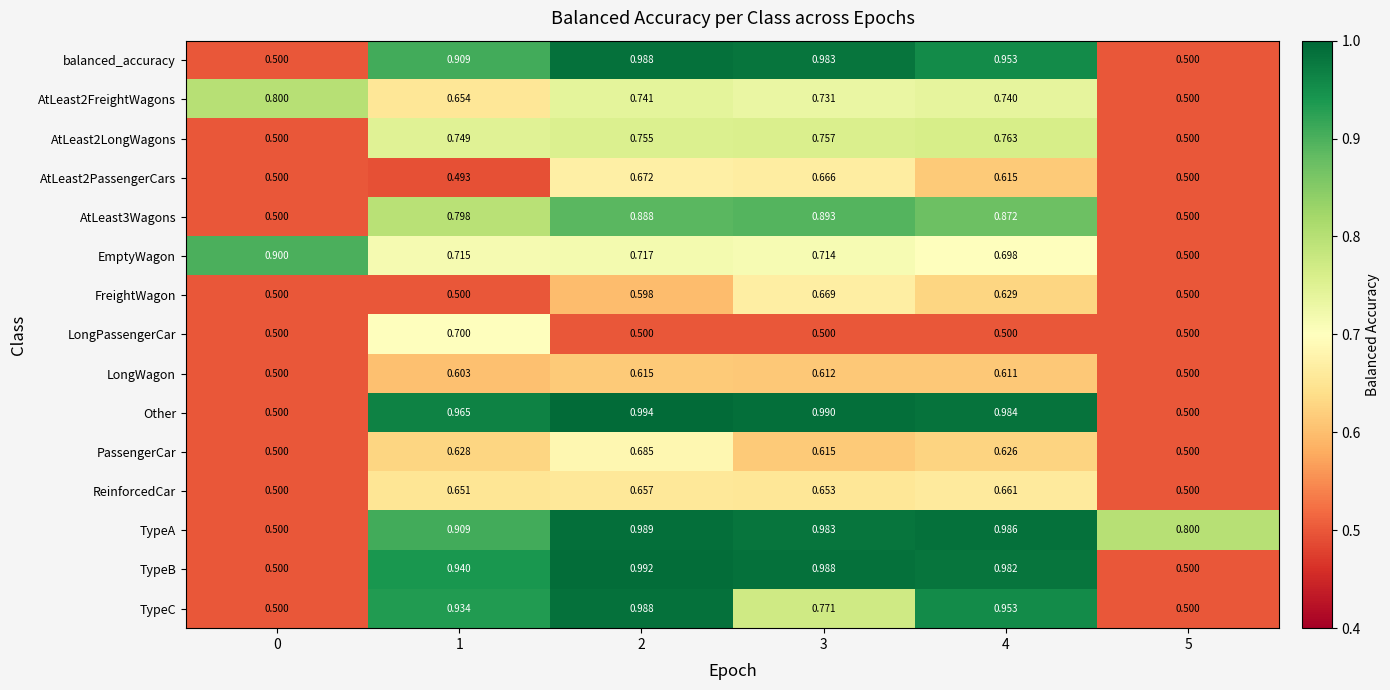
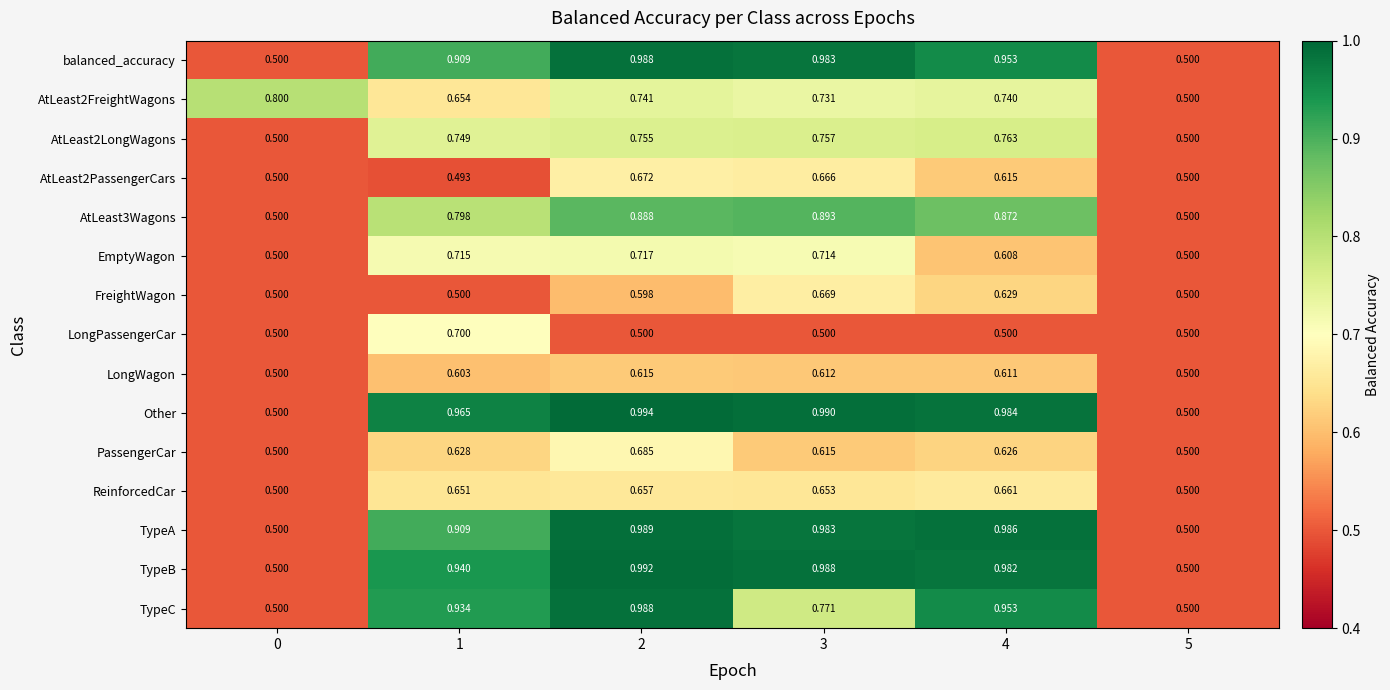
  {
    "balanced_accuracy": {
      "0": 0.500,
      "1": 0.909,
      "2": 0.988,
      "3": 0.983,
      "4": 0.953,
      "5": 0.500
    },
    "AtLeast2FreightWagons": {
      "0": 0.800,
      "1": 0.654,
      "2": 0.741,
      "3": 0.731,
      "4": 0.740,
      "5": 0.500
    },
    "AtLeast2LongWagons": {
      "0": 0.500,
      "1": 0.749,
      "2": 0.755,
      "3": 0.757,
      "4": 0.763,
      "5": 0.500
    },
    "AtLeast2PassengerCars": {
      "0": 0.500,
      "1": 0.493,
      "2": 0.672,
      "3": 0.666,
      "4": 0.615,
      "5": 0.500
    },
    "AtLeast3Wagons": {
      "0": 0.500,
      "1": 0.798,
      "2": 0.888,
      "3": 0.893,
      "4": 0.872,
      "5": 0.500
    },
    "EmptyWagon": {
-     "0": 0.900,
+     "0": 0.500,
      "1": 0.715,
      "2": 0.717,
      "3": 0.714,
-     "4": 0.698,
+     "4": 0.608,
      "5": 0.500
    },
    "FreightWagon": {
      "0": 0.500,
      "1": 0.500,
      "2": 0.598,
      "3": 0.669,
      "4": 0.629,
      "5": 0.500
    },
    "LongPassengerCar": {
      "0": 0.500,
      "1": 0.700,
      "2": 0.500,
      "3": 0.500,
      "4": 0.500,
      "5": 0.500
    },
    "LongWagon": {
      "0": 0.500,
      "1": 0.603,
      "2": 0.615,
      "3": 0.612,
      "4": 0.611,
      "5": 0.500
    },
    "Other": {
      "0": 0.500,
      "1": 0.965,
      "2": 0.994,
      "3": 0.990,
      "4": 0.984,
      "5": 0.500
    },
    "PassengerCar": {
      "0": 0.500,
      "1": 0.628,
      "2": 0.685,
      "3": 0.615,
      "4": 0.626,
      "5": 0.500
    },
    "ReinforcedCar": {
      "0": 0.500,
      "1": 0.651,
      "2": 0.657,
      "3": 0.653,
      "4": 0.661,
      "5": 0.500
    },
    "TypeA": {
      "0": 0.500,
      "1": 0.909,
      "2": 0.989,
      "3": 0.983,
      "4": 0.986,
-     "5": 0.800
+     "5": 0.500
    },
    "TypeB": {
      "0": 0.500,
      "1": 0.940,
      "2": 0.992,
      "3": 0.988,
      "4": 0.982,
      "5": 0.500
    },
    "TypeC": {
      "0": 0.500,
      "1": 0.934,
      "2": 0.988,
      "3": 0.771,
      "4": 0.953,
      "5": 0.500
    }
  }
